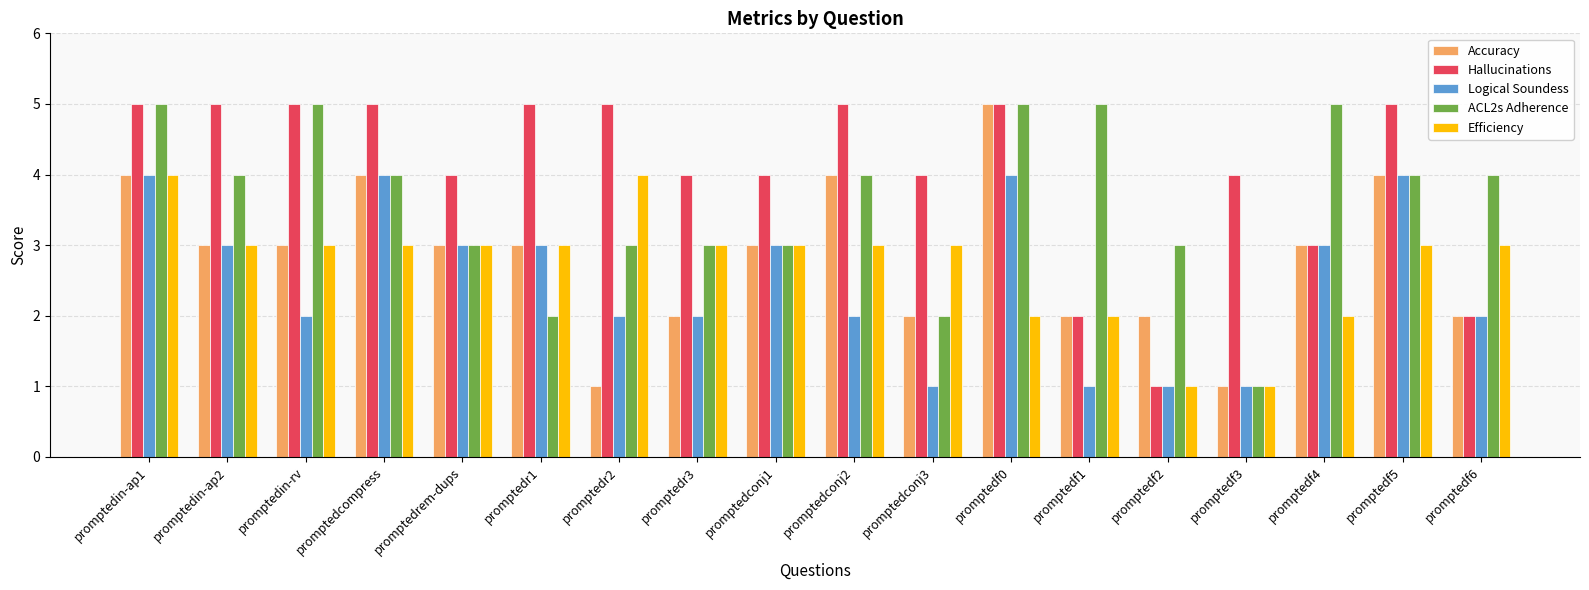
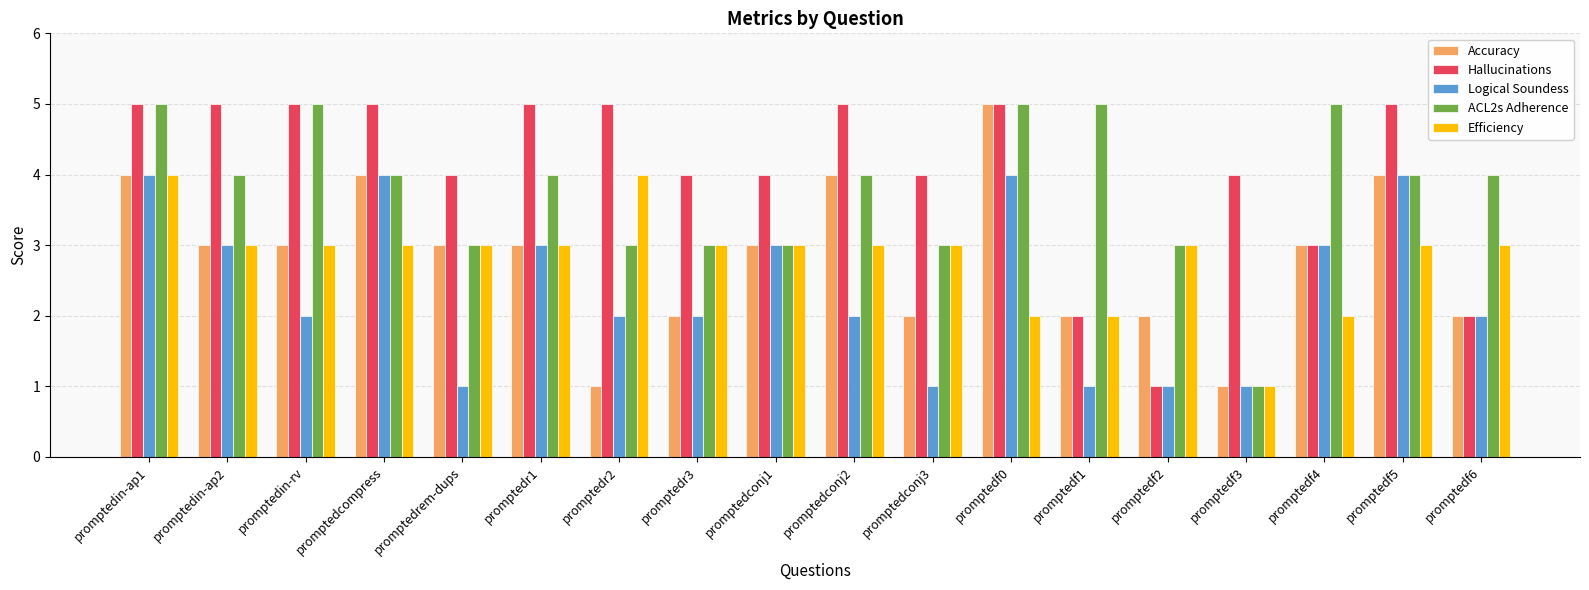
  {
    "Accuracy": {
      "promptedin-ap1": 4,
      "promptedin-ap2": 3,
      "promptedin-rv": 3,
      "promptedcompress": 4,
      "promptedrem-dups": 3,
      "promptedr1": 3,
      "promptedr2": 1,
      "promptedr3": 2,
      "promptedconj1": 3,
      "promptedconj2": 4,
      "promptedconj3": 2,
      "promptedf0": 5,
      "promptedf1": 2,
      "promptedf2": 2,
      "promptedf3": 1,
      "promptedf4": 3,
      "promptedf5": 4,
      "promptedf6": 2
    },
    "Hallucinations": {
      "promptedin-ap1": 5,
      "promptedin-ap2": 5,
      "promptedin-rv": 5,
      "promptedcompress": 5,
      "promptedrem-dups": 4,
      "promptedr1": 5,
      "promptedr2": 5,
      "promptedr3": 4,
      "promptedconj1": 4,
      "promptedconj2": 5,
      "promptedconj3": 4,
      "promptedf0": 5,
      "promptedf1": 2,
      "promptedf2": 1,
      "promptedf3": 4,
      "promptedf4": 3,
      "promptedf5": 5,
      "promptedf6": 2
    },
    "Logical Soundess": {
      "promptedin-ap1": 4,
      "promptedin-ap2": 3,
      "promptedin-rv": 2,
      "promptedcompress": 4,
-     "promptedrem-dups": 3,
+     "promptedrem-dups": 1,
      "promptedr1": 3,
      "promptedr2": 2,
      "promptedr3": 2,
      "promptedconj1": 3,
      "promptedconj2": 2,
      "promptedconj3": 1,
      "promptedf0": 4,
      "promptedf1": 1,
      "promptedf2": 1,
      "promptedf3": 1,
      "promptedf4": 3,
      "promptedf5": 4,
      "promptedf6": 2
    },
    "ACL2s Adherence": {
      "promptedin-ap1": 5,
      "promptedin-ap2": 4,
      "promptedin-rv": 5,
      "promptedcompress": 4,
      "promptedrem-dups": 3,
-     "promptedr1": 2,
+     "promptedr1": 4,
      "promptedr2": 3,
      "promptedr3": 3,
      "promptedconj1": 3,
      "promptedconj2": 4,
-     "promptedconj3": 2,
+     "promptedconj3": 3,
      "promptedf0": 5,
      "promptedf1": 5,
      "promptedf2": 3,
      "promptedf3": 1,
      "promptedf4": 5,
      "promptedf5": 4,
      "promptedf6": 4
    },
    "Efficiency": {
      "promptedin-ap1": 4,
      "promptedin-ap2": 3,
      "promptedin-rv": 3,
      "promptedcompress": 3,
      "promptedrem-dups": 3,
      "promptedr1": 3,
      "promptedr2": 4,
      "promptedr3": 3,
      "promptedconj1": 3,
      "promptedconj2": 3,
      "promptedconj3": 3,
      "promptedf0": 2,
      "promptedf1": 2,
-     "promptedf2": 1,
+     "promptedf2": 3,
      "promptedf3": 1,
      "promptedf4": 2,
      "promptedf5": 3,
      "promptedf6": 3
    }
  }
